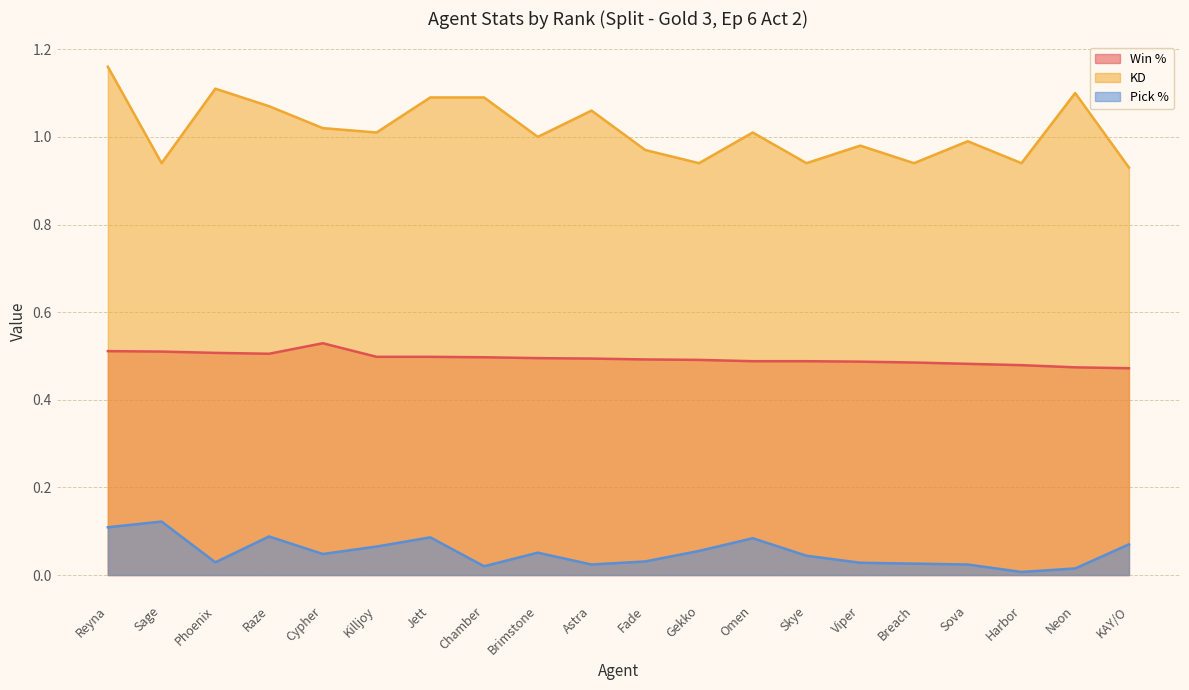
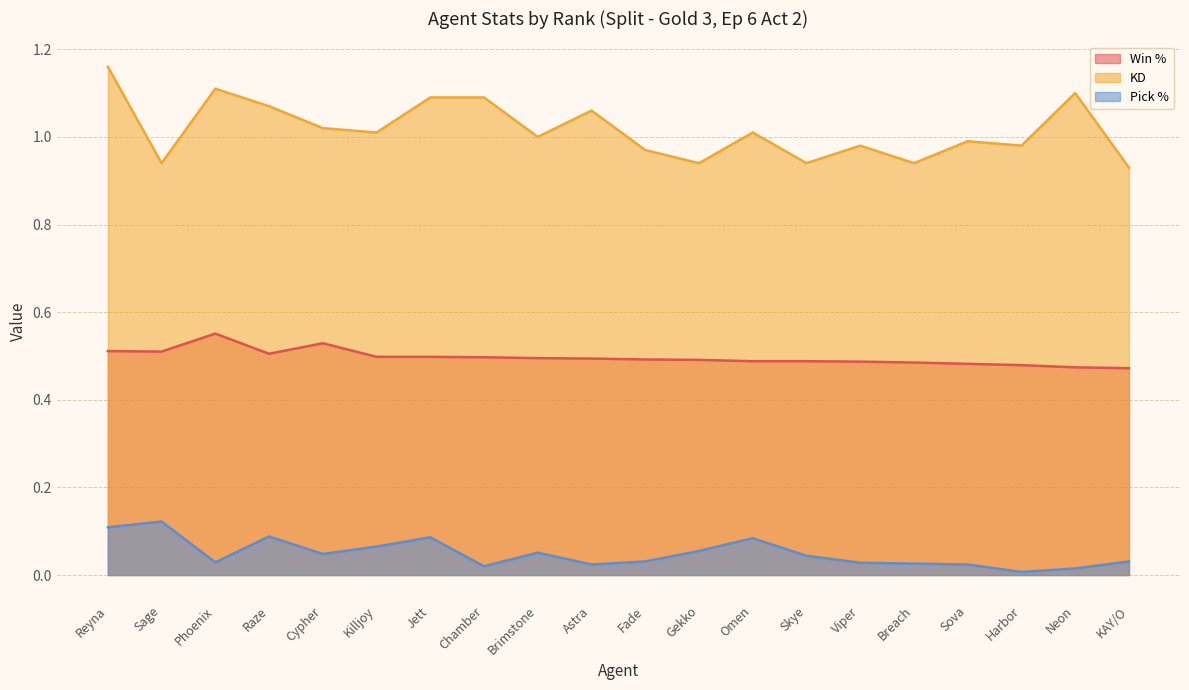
  {
    "Win %": {
      "Reyna": 0.51,
      "Sage": 0.51,
-     "Phoenix": 0.51,
+     "Phoenix": 0.55,
      "Raze": 0.51,
      "Cypher": 0.53,
      "Killjoy": 0.50,
      "Jett": 0.50,
      "Chamber": 0.50,
      "Brimstone": 0.50,
      "Astra": 0.49,
      "Fade": 0.49,
      "Gekko": 0.49,
      "Omen": 0.49,
      "Skye": 0.49,
      "Viper": 0.49,
      "Breach": 0.49,
      "Sova": 0.48,
      "Harbor": 0.48,
      "Neon": 0.47,
      "KAY/O": 0.47
    },
    "KD": {
      "Reyna": 1.16,
      "Sage": 0.94,
      "Phoenix": 1.11,
      "Raze": 1.07,
      "Cypher": 1.02,
      "Killjoy": 1.01,
      "Jett": 1.09,
      "Chamber": 1.09,
      "Brimstone": 1.00,
      "Astra": 1.06,
      "Fade": 0.97,
      "Gekko": 0.94,
      "Omen": 1.01,
      "Skye": 0.94,
      "Viper": 0.98,
      "Breach": 0.94,
      "Sova": 0.99,
-     "Harbor": 0.94,
+     "Harbor": 0.98,
      "Neon": 1.10,
      "KAY/O": 0.93
    },
    "Pick %": {
      "Reyna": 0.11,
      "Sage": 0.12,
      "Phoenix": 0.03,
      "Raze": 0.09,
      "Cypher": 0.05,
      "Killjoy": 0.07,
      "Jett": 0.09,
      "Chamber": 0.02,
      "Brimstone": 0.05,
      "Astra": 0.02,
      "Fade": 0.03,
      "Gekko": 0.06,
      "Omen": 0.08,
      "Skye": 0.04,
      "Viper": 0.03,
      "Breach": 0.03,
      "Sova": 0.02,
      "Harbor": 0.01,
      "Neon": 0.02,
-     "KAY/O": 0.07
+     "KAY/O": 0.03
    }
  }
